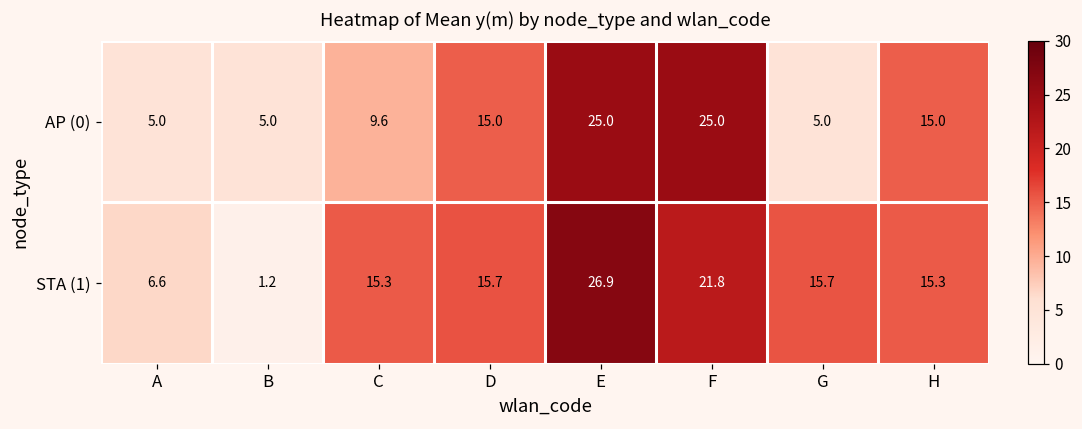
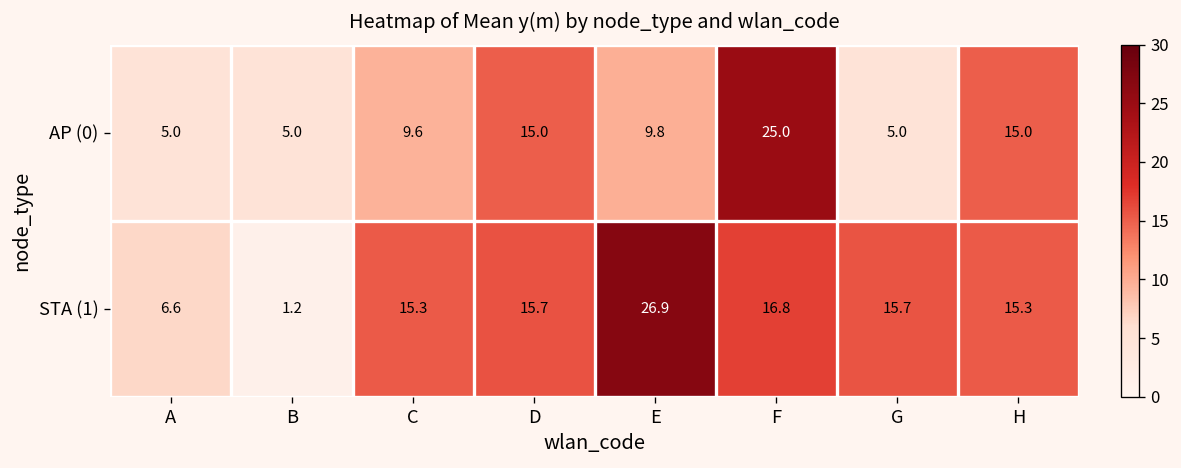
  {
    "AP (0)": {
      "A": 5.0,
      "B": 5.0,
      "C": 9.6,
      "D": 15.0,
-     "E": 25.0,
+     "E": 9.8,
      "F": 25.0,
      "G": 5.0,
      "H": 15.0
    },
    "STA (1)": {
      "A": 6.6,
      "B": 1.2,
      "C": 15.3,
      "D": 15.7,
      "E": 26.9,
-     "F": 21.8,
+     "F": 16.8,
      "G": 15.7,
      "H": 15.3
    }
  }
